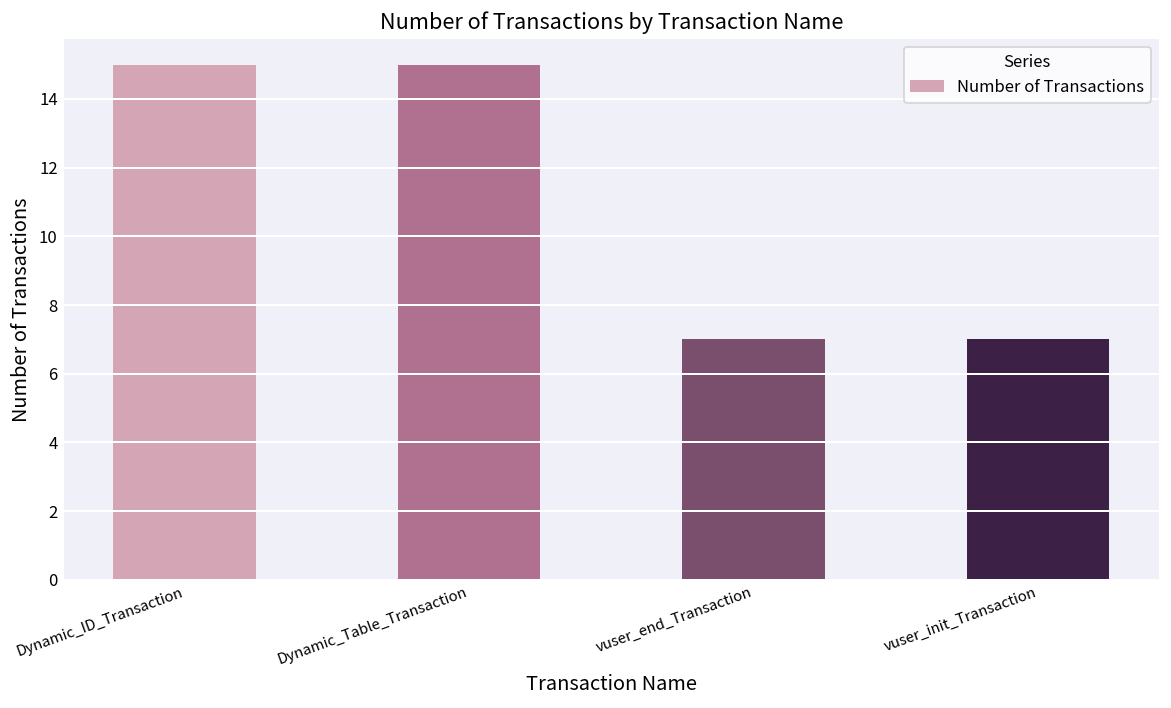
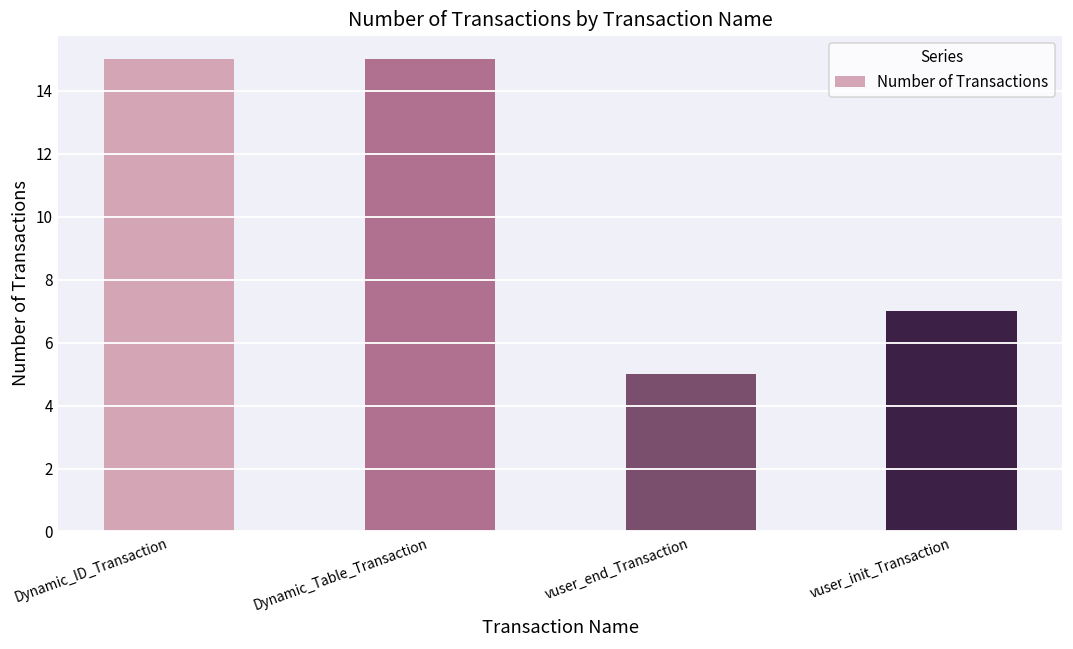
  {
    "Dynamic_ID_Transaction": 15,
    "Dynamic_Table_Transaction": 15,
-   "vuser_end_Transaction": 7,
+   "vuser_end_Transaction": 5,
    "vuser_init_Transaction": 7
  }
